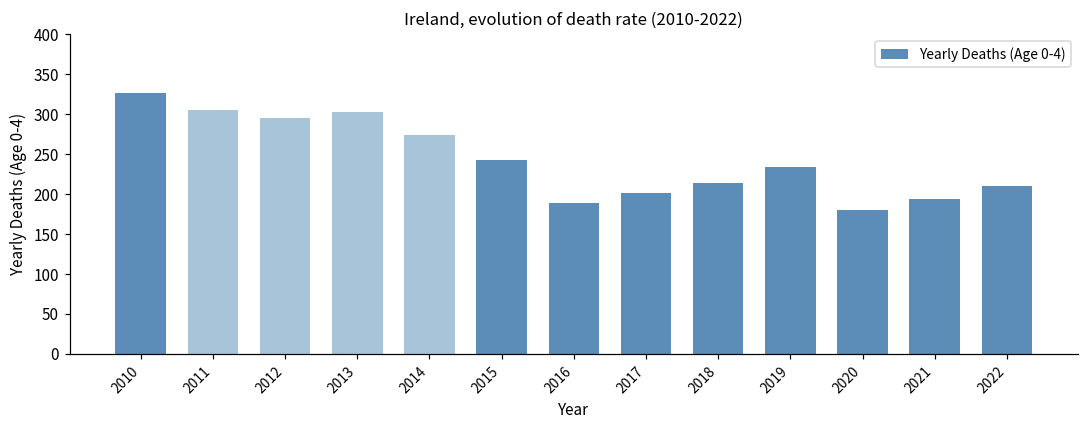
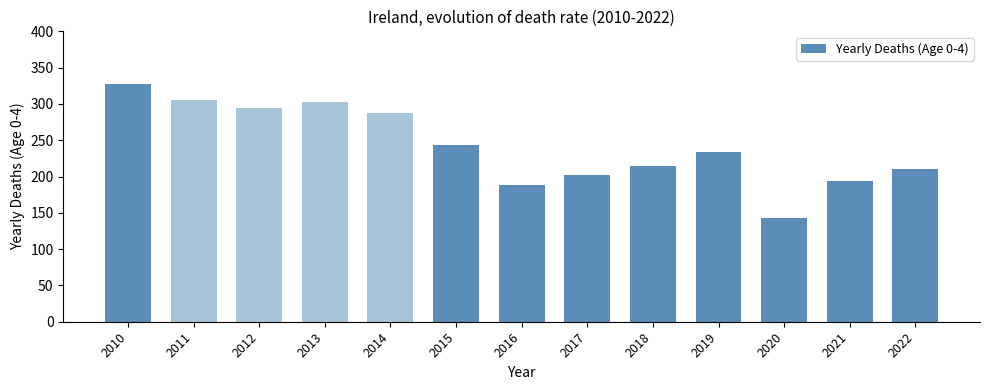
  {
    "2010": 330,
    "2011": 310,
    "2012": 300,
    "2013": 300,
-   "2014": 270,
+   "2014": 290,
    "2015": 240,
    "2016": 190,
    "2017": 200,
    "2018": 210,
    "2019": 230,
-   "2020": 180,
+   "2020": 140,
    "2021": 190,
    "2022": 210
  }
